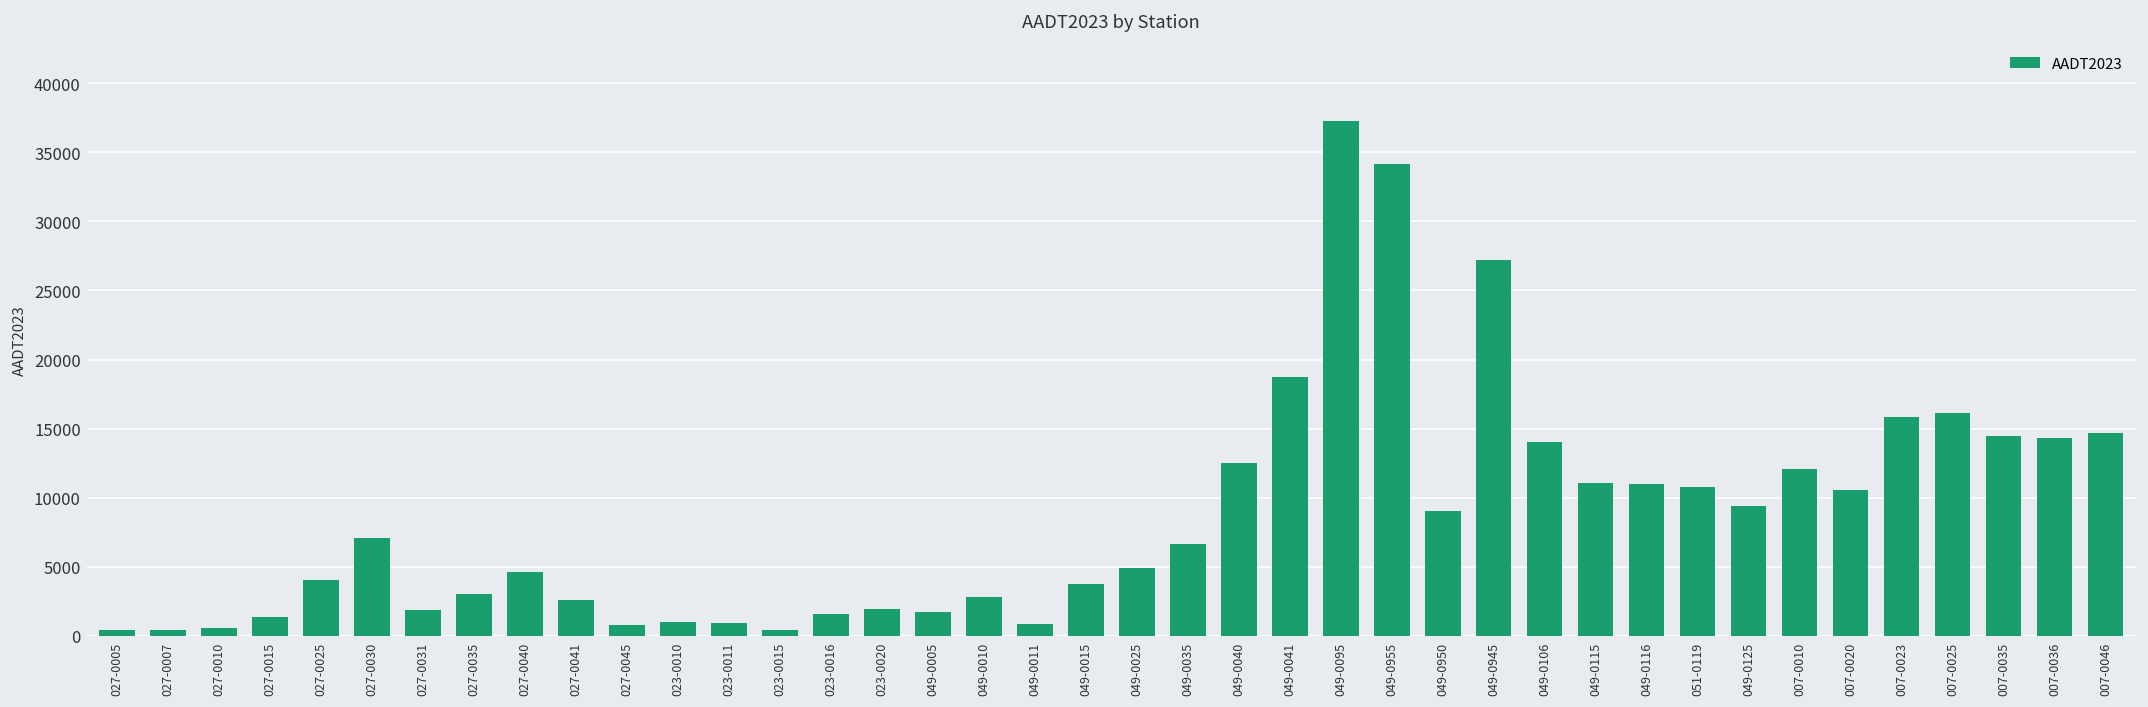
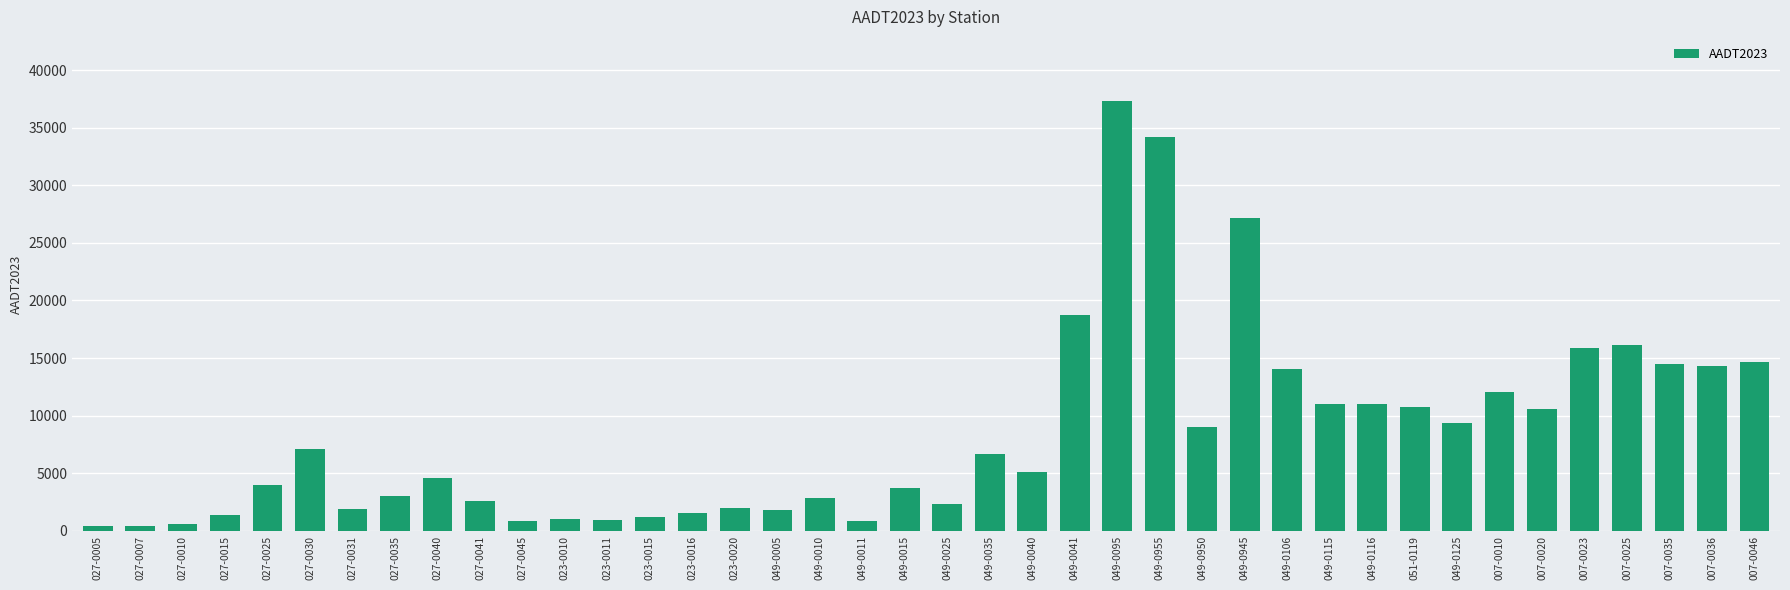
  {
    "027-0005": 500,
    "027-0007": 400,
    "027-0010": 600,
    "027-0015": 1400,
    "027-0025": 4000,
    "027-0030": 7100,
    "027-0031": 1900,
    "027-0035": 3100,
    "027-0040": 4600,
    "027-0041": 2600,
    "027-0045": 800,
    "023-0010": 1000,
    "023-0011": 900,
-   "023-0015": 500,
+   "023-0015": 1200,
    "023-0016": 1600,
    "023-0020": 2000,
    "049-0005": 1800,
    "049-0010": 2800,
    "049-0011": 900,
    "049-0015": 3700,
-   "049-0025": 4900,
+   "049-0025": 2300,
    "049-0035": 6700,
-   "049-0040": 12500,
+   "049-0040": 5100,
    "049-0041": 18700,
    "049-0095": 37300,
    "049-0955": 34200,
    "049-0950": 9000,
    "049-0945": 27200,
    "049-0106": 14000,
    "049-0115": 11000,
    "049-0116": 11000,
    "051-0119": 10700,
    "049-0125": 9400,
    "007-0010": 12100,
    "007-0020": 10600,
    "007-0023": 15800,
    "007-0025": 16100,
    "007-0035": 14500,
    "007-0036": 14300,
    "007-0046": 14700
  }
